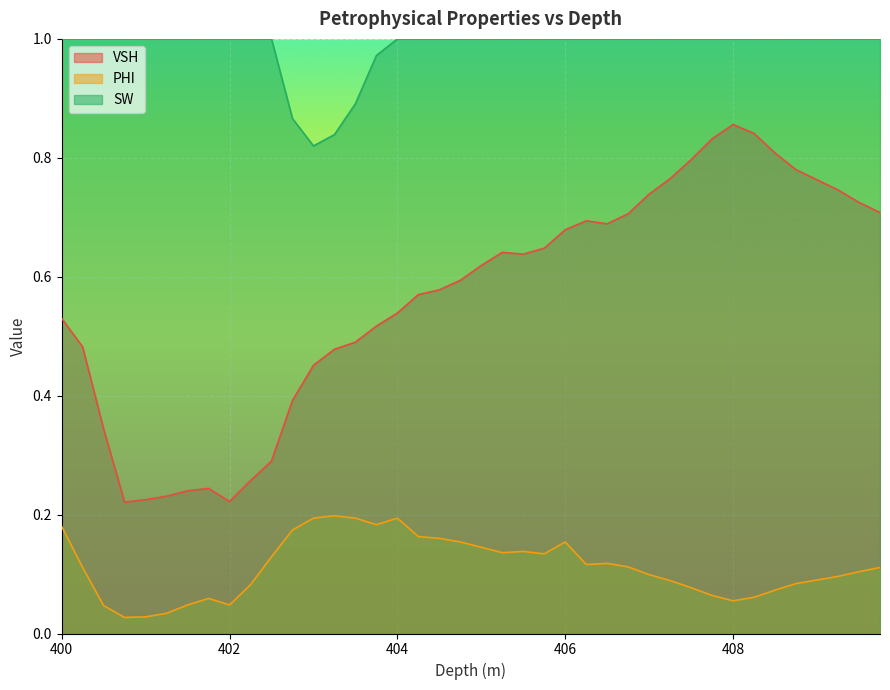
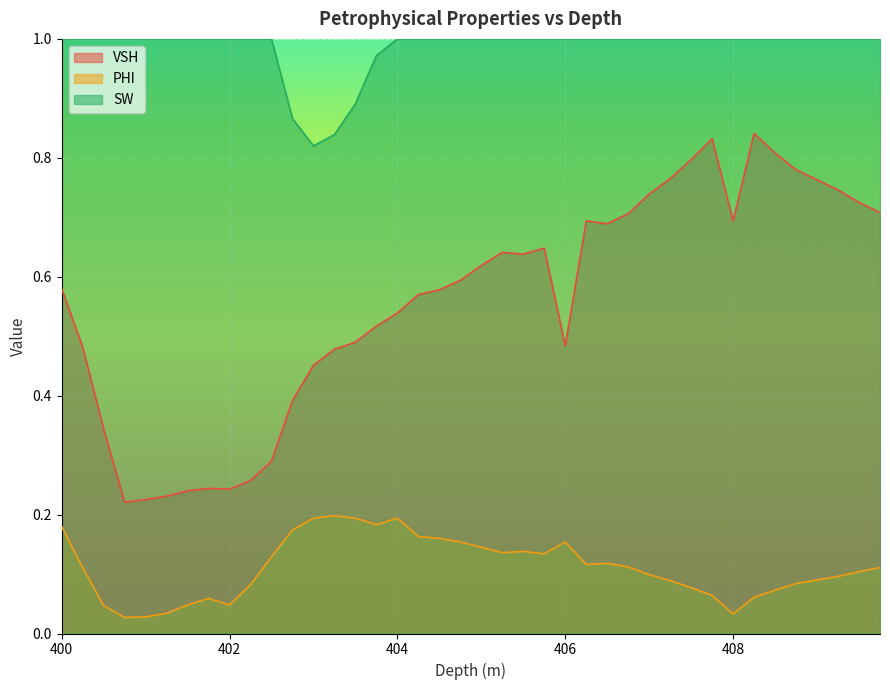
  {
    "VSH": {
-     "400": 0.53,
-     "402": 0.22,
+     "400": 0.58,
+     "402": 0.24,
      "404": 0.54,
-     "406": 0.68,
-     "408": 0.86
+     "406": 0.48,
+     "408": 0.69
    },
    "PHI": {
      "400": 0.18,
      "402": 0.05,
      "404": 0.19,
      "406": 0.15,
-     "408": 0.06
+     "408": 0.03
    },
    "SW": {
      "400": 1.00,
      "402": 1.00,
      "404": 1.00,
      "406": 1.00,
      "408": 1.00
    }
  }
